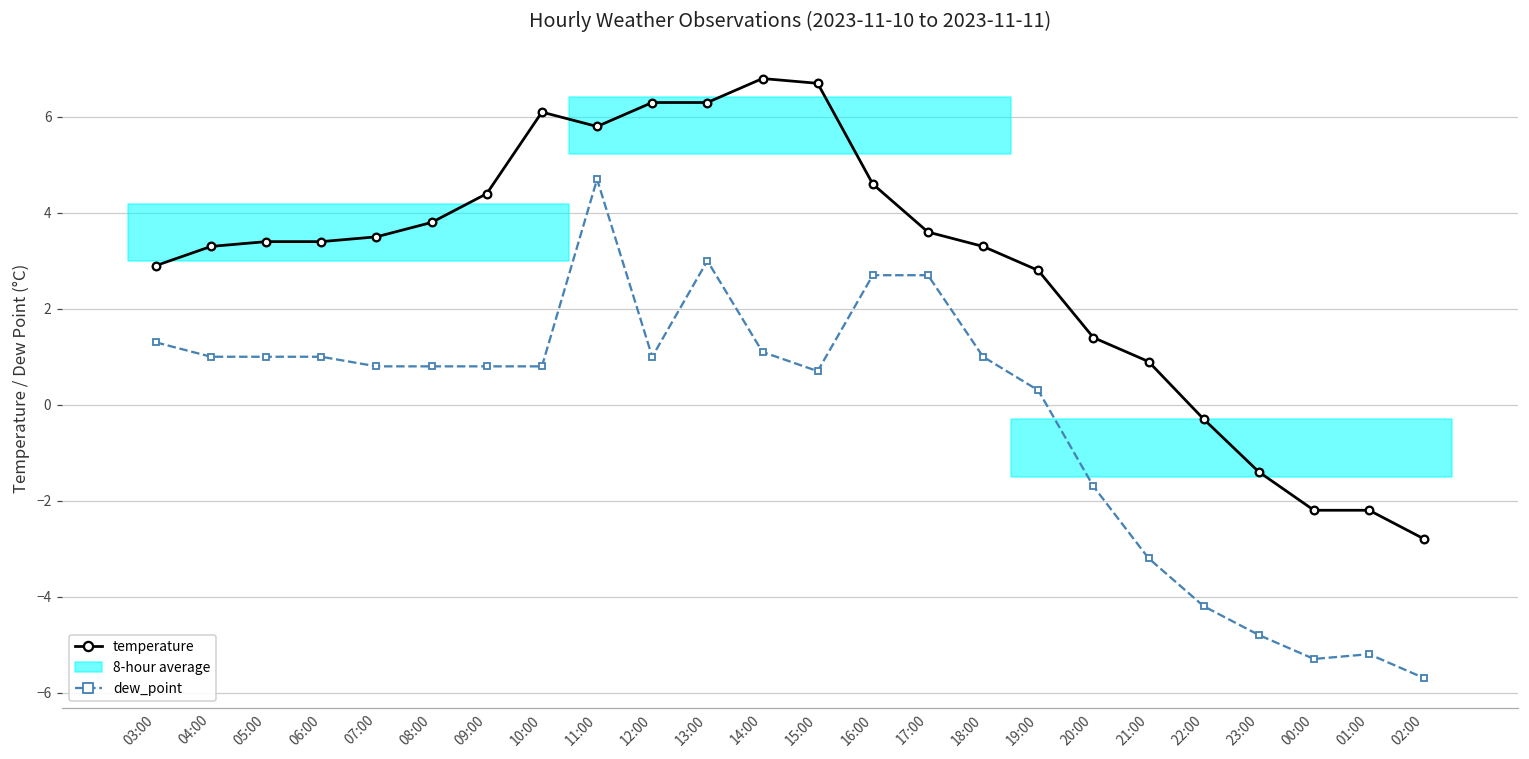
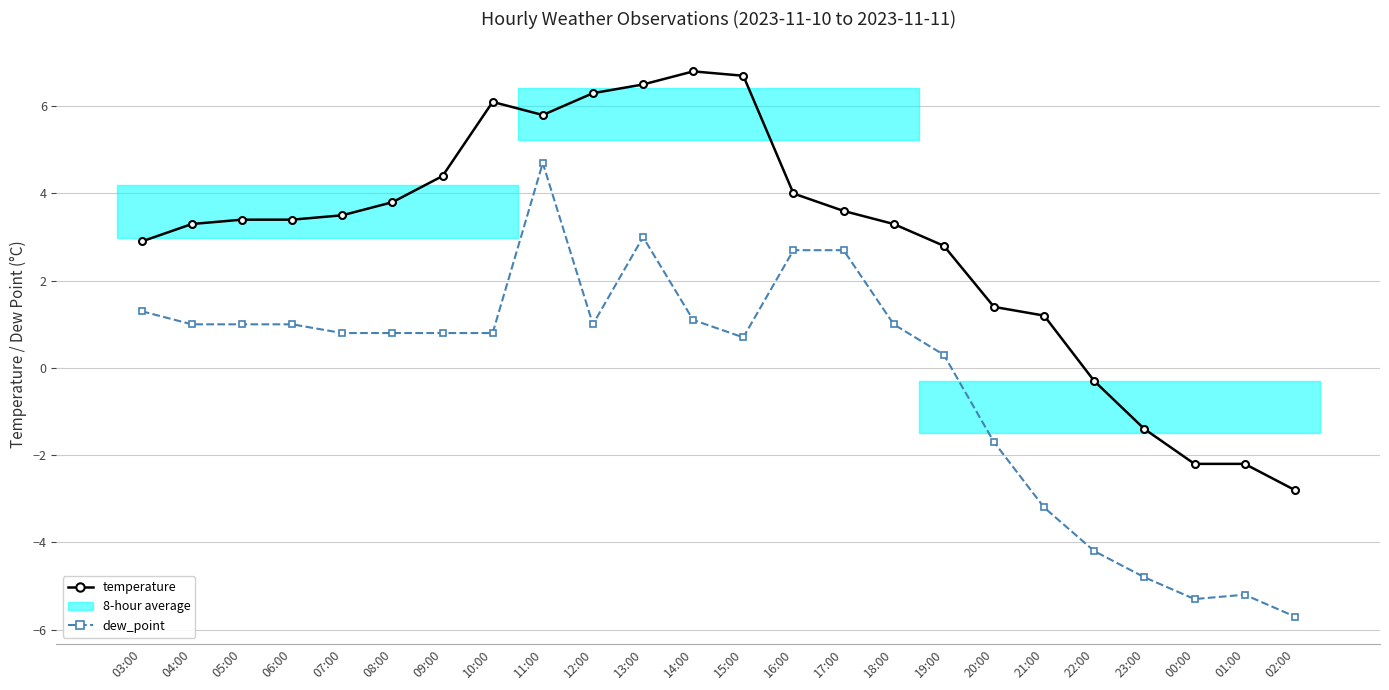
  {
    "temperature": {
      "03:00": 2.9,
      "04:00": 3.3,
      "05:00": 3.4,
      "06:00": 3.4,
      "07:00": 3.5,
      "08:00": 3.8,
      "09:00": 4.4,
      "10:00": 6.1,
      "11:00": 5.8,
      "12:00": 6.3,
-     "13:00": 6.3,
+     "13:00": 6.5,
      "14:00": 6.8,
      "15:00": 6.7,
-     "16:00": 4.6,
+     "16:00": 4.0,
      "17:00": 3.6,
      "18:00": 3.3,
      "19:00": 2.8,
      "20:00": 1.4,
-     "21:00": 0.9,
+     "21:00": 1.2,
      "22:00": -0.3,
      "23:00": -1.4,
      "00:00": -2.2,
      "01:00": -2.2,
      "02:00": -2.8
    },
    "dew_point": {
      "03:00": 1.3,
      "04:00": 1.0,
      "05:00": 1.0,
      "06:00": 1.0,
      "07:00": 0.8,
      "08:00": 0.8,
      "09:00": 0.8,
      "10:00": 0.8,
      "11:00": 4.7,
      "12:00": 1.0,
      "13:00": 3.0,
      "14:00": 1.1,
      "15:00": 0.7,
      "16:00": 2.7,
      "17:00": 2.7,
      "18:00": 1.0,
      "19:00": 0.3,
      "20:00": -1.7,
      "21:00": -3.2,
      "22:00": -4.2,
      "23:00": -4.8,
      "00:00": -5.3,
      "01:00": -5.2,
      "02:00": -5.7
    }
  }
